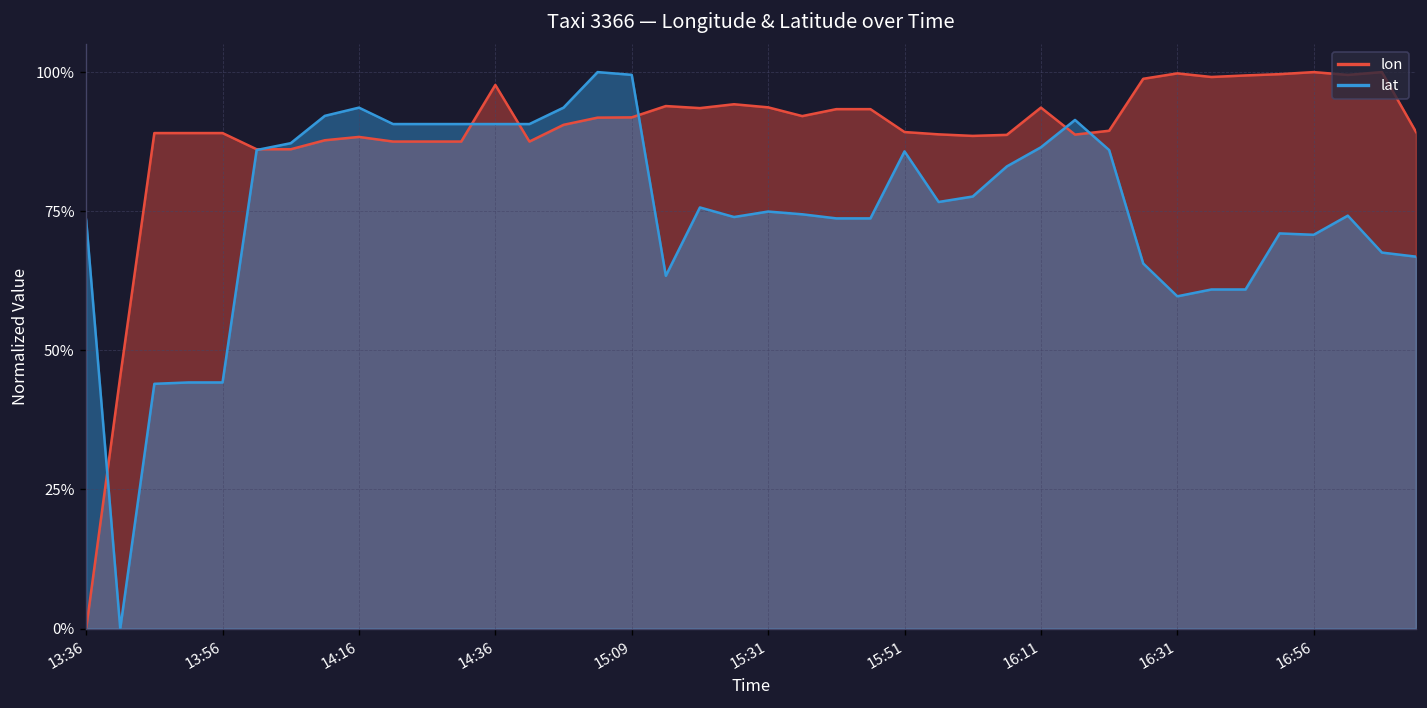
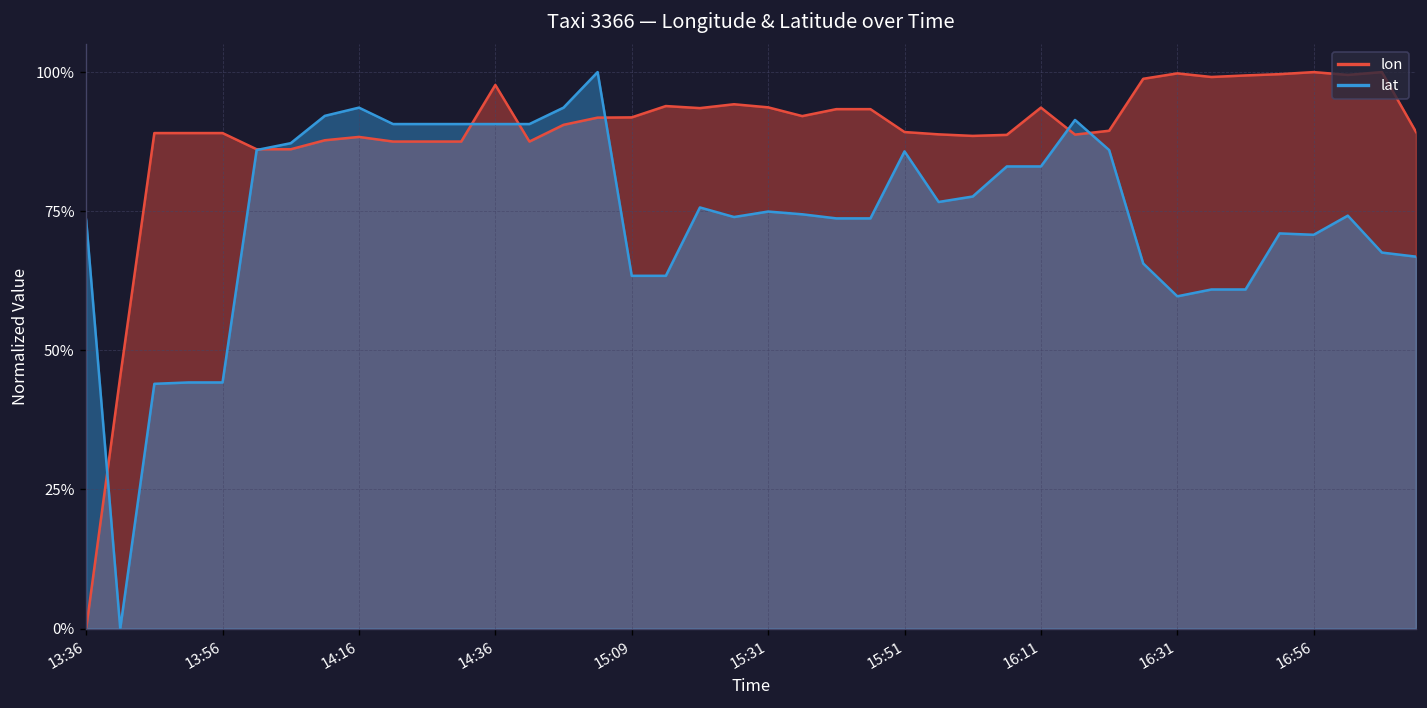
  {
    "lon": {
      "13:36": "0%",
      "13:56": "89%",
      "14:16": "88%",
      "14:36": "98%",
      "15:09": "92%",
      "15:31": "94%",
      "15:51": "89%",
      "16:11": "94%",
      "16:31": "100%",
      "16:56": "100%"
    },
    "lat": {
      "13:36": "73%",
      "13:56": "44%",
      "14:16": "94%",
      "14:36": "91%",
-     "15:09": "100%",
+     "15:09": "63%",
      "15:31": "75%",
      "15:51": "86%",
-     "16:11": "86%",
+     "16:11": "83%",
      "16:31": "60%",
      "16:56": "71%"
    }
  }
